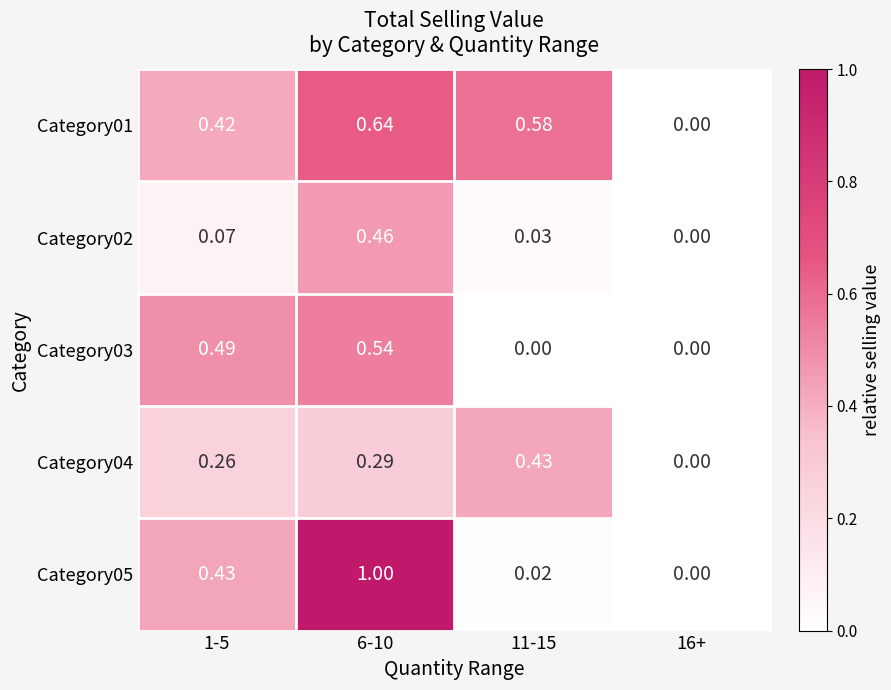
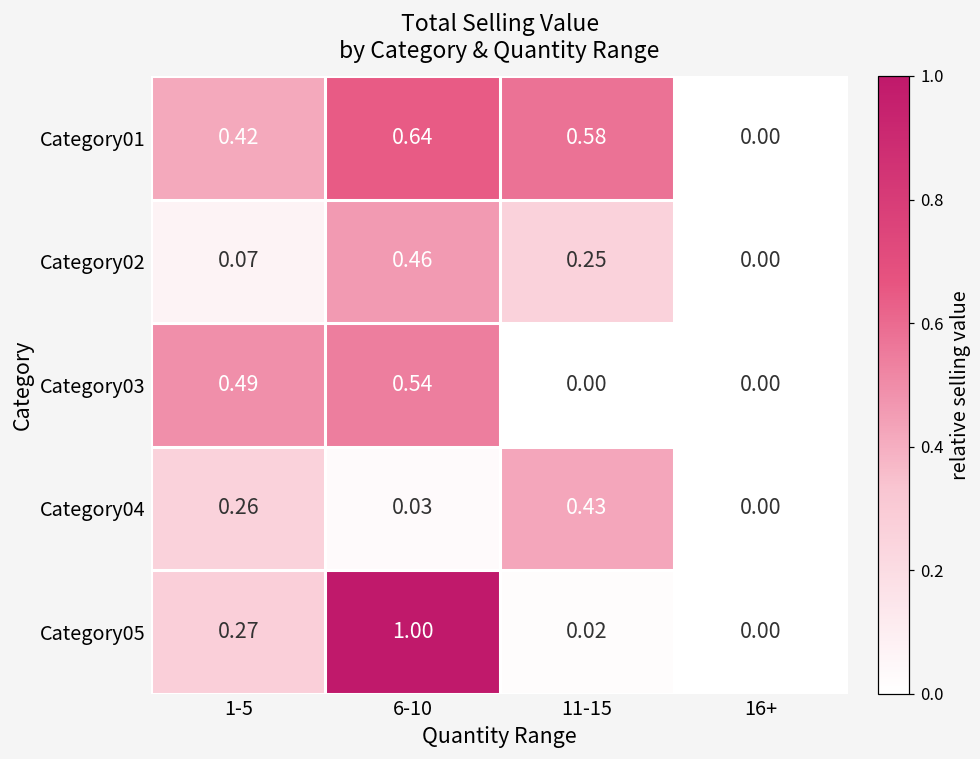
  {
    "Category01": {
      "1-5": 0.42,
      "6-10": 0.64,
      "11-15": 0.58,
      "16+": 0.00
    },
    "Category02": {
      "1-5": 0.07,
      "6-10": 0.46,
-     "11-15": 0.03,
+     "11-15": 0.25,
      "16+": 0.00
    },
    "Category03": {
      "1-5": 0.49,
      "6-10": 0.54,
      "11-15": 0.00,
      "16+": 0.00
    },
    "Category04": {
      "1-5": 0.26,
-     "6-10": 0.29,
+     "6-10": 0.03,
      "11-15": 0.43,
      "16+": 0.00
    },
    "Category05": {
-     "1-5": 0.43,
+     "1-5": 0.27,
      "6-10": 1.00,
      "11-15": 0.02,
      "16+": 0.00
    }
  }
